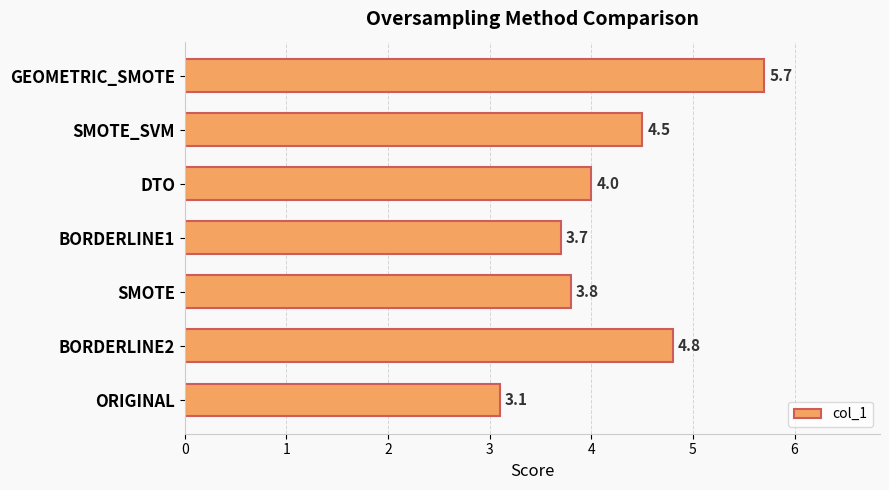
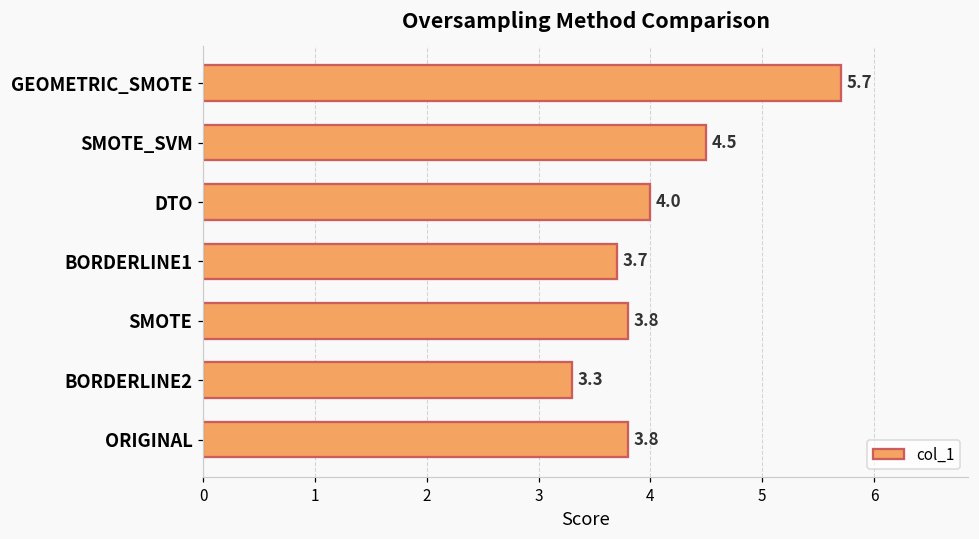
  {
    "GEOMETRIC_SMOTE": 5.7,
    "SMOTE_SVM": 4.5,
    "DTO": 4.0,
    "BORDERLINE1": 3.7,
    "SMOTE": 3.8,
-   "BORDERLINE2": 4.8,
-   "ORIGINAL": 3.1
+   "BORDERLINE2": 3.3,
+   "ORIGINAL": 3.8
  }
